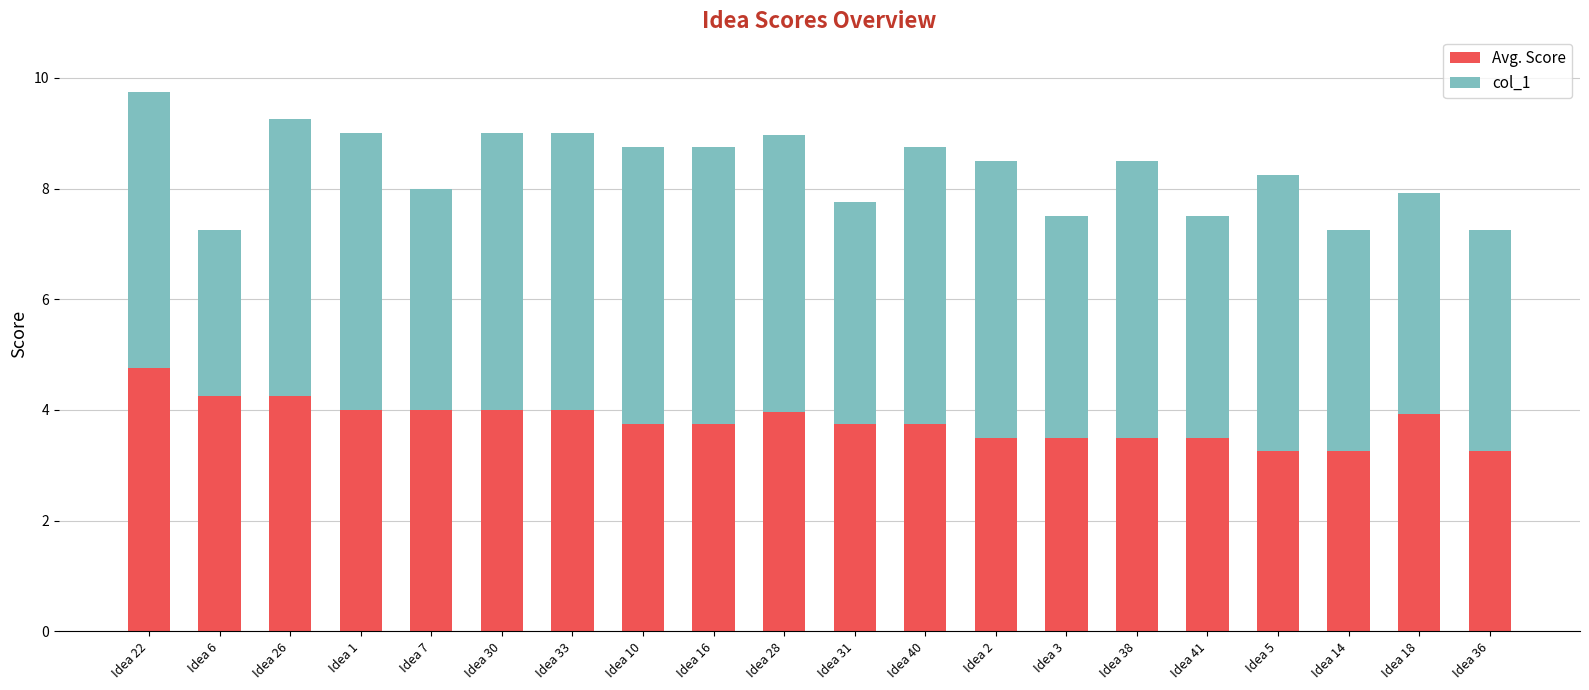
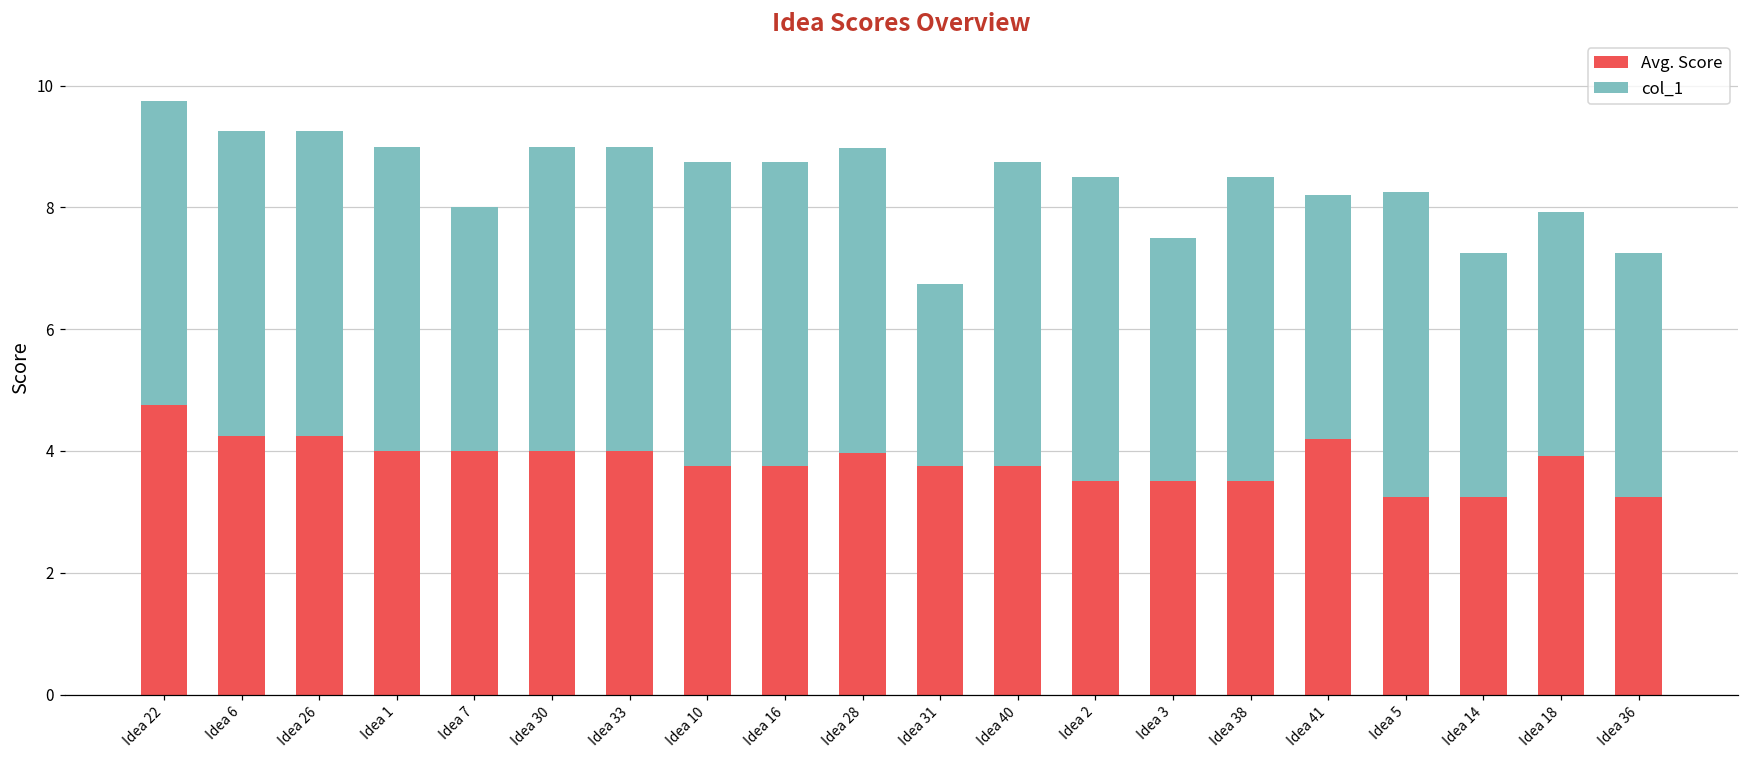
  {
    "Avg. Score": {
      "Idea 22": 4.8,
      "Idea 6": 4.3,
      "Idea 26": 4.3,
      "Idea 1": 4.0,
      "Idea 7": 4.0,
      "Idea 30": 4.0,
      "Idea 33": 4.0,
      "Idea 10": 3.8,
      "Idea 16": 3.8,
      "Idea 28": 4.0,
      "Idea 31": 3.8,
      "Idea 40": 3.8,
      "Idea 2": 3.5,
      "Idea 3": 3.5,
      "Idea 38": 3.5,
-     "Idea 41": 3.5,
+     "Idea 41": 4.2,
      "Idea 5": 3.3,
      "Idea 14": 3.3,
      "Idea 18": 3.9,
      "Idea 36": 3.3
    },
    "col_1": {
      "Idea 22": 5,
-     "Idea 6": 3,
+     "Idea 6": 5,
      "Idea 26": 5,
      "Idea 1": 5,
      "Idea 7": 4,
      "Idea 30": 5,
      "Idea 33": 5,
      "Idea 10": 5,
      "Idea 16": 5,
      "Idea 28": 5,
-     "Idea 31": 4,
+     "Idea 31": 3,
      "Idea 40": 5,
      "Idea 2": 5,
      "Idea 3": 4,
      "Idea 38": 5,
      "Idea 41": 4,
      "Idea 5": 5,
      "Idea 14": 4,
      "Idea 18": 4,
      "Idea 36": 4
    }
  }
